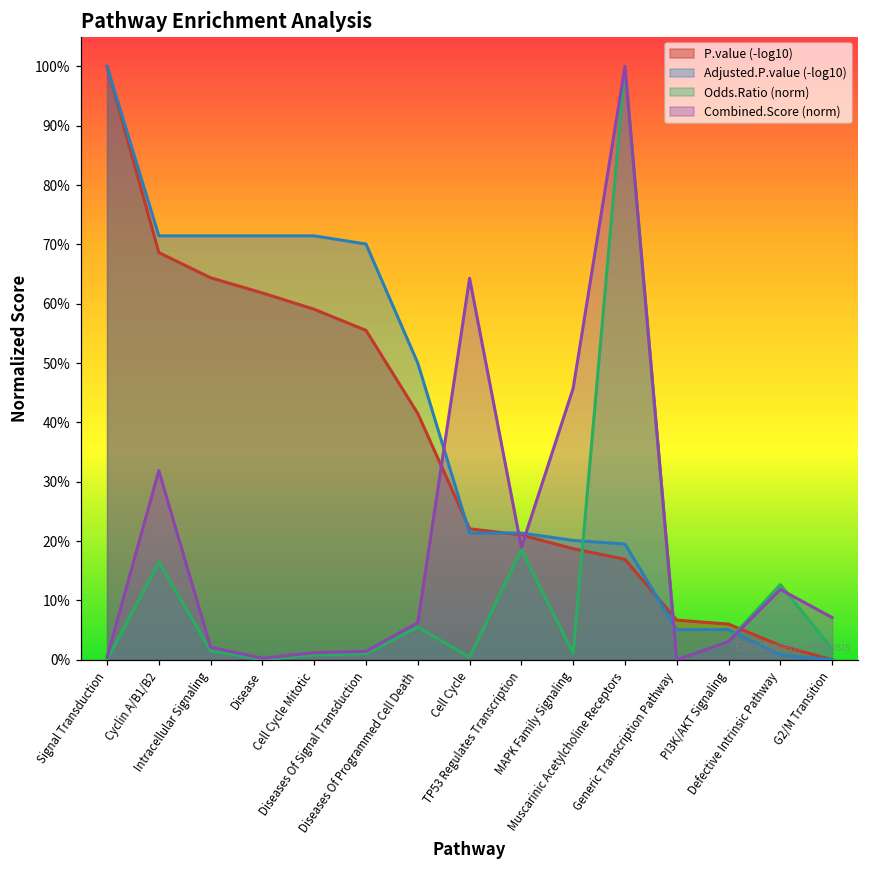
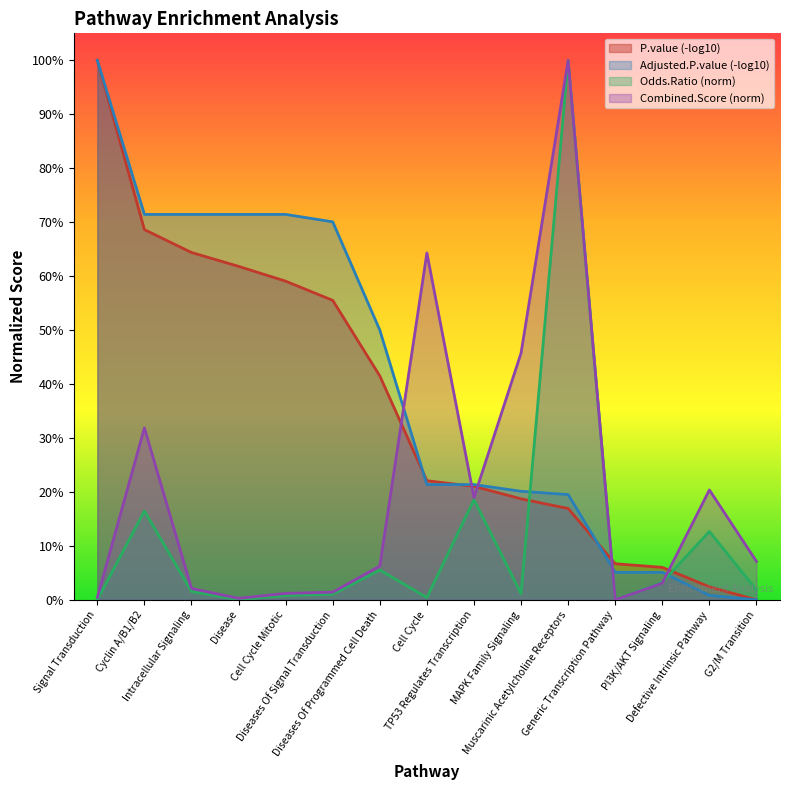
  {
    "P.value (-log10)": {
      "Cyclin A/B1/B2": "69%",
      "Intracellular Signaling": "64%",
      "Disease": "62%",
      "Cell Cycle Mitotic": "59%",
      "Diseases Of Signal Transduction": "56%",
      "Diseases Of Programmed Cell Death": "42%",
      "Cell Cycle": "22%",
      "MAPK Family Signaling": "19%",
      "Muscarinic Acetylcholine Receptors": "17%",
      "Generic Transcription Pathway": "7%",
      "PI3K/AKT Signaling": "6%",
      "Defective Intrinsic Pathway": "2%"
    },
    "Combined.Score (norm)": {
      "Cyclin A/B1/B2": "32%",
      "Intracellular Signaling": "2%",
      "Diseases Of Programmed Cell Death": "6%",
      "Cell Cycle": "64%",
      "MAPK Family Signaling": "46%",
-     "Defective Intrinsic Pathway": "12%",
+     "Defective Intrinsic Pathway": "20%",
      "G2/M Transition": "7%"
    }
  }
